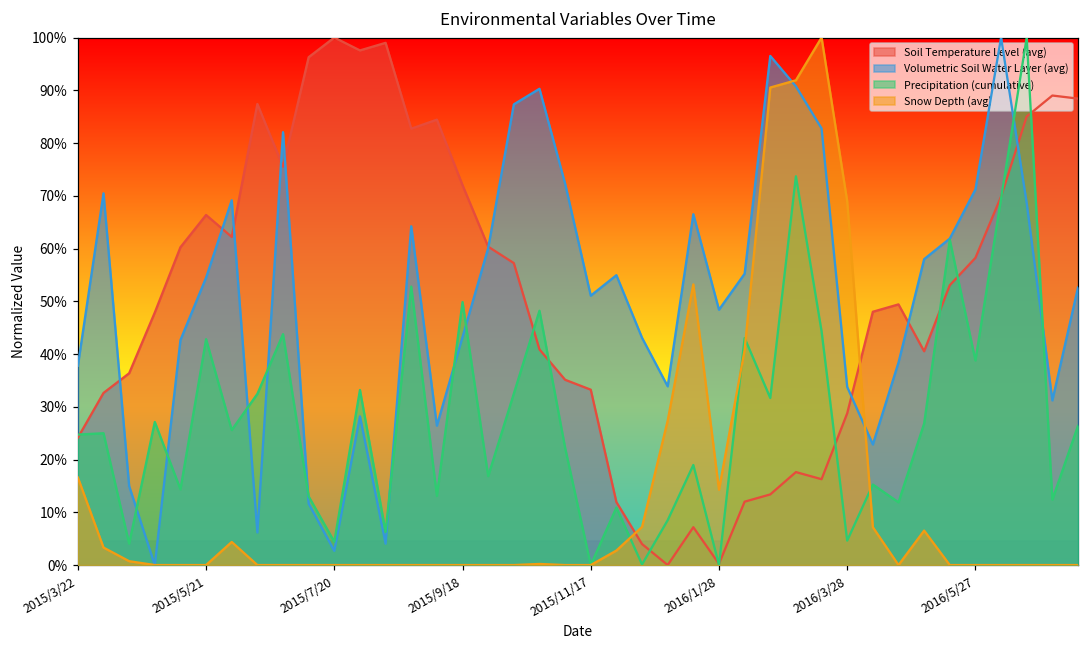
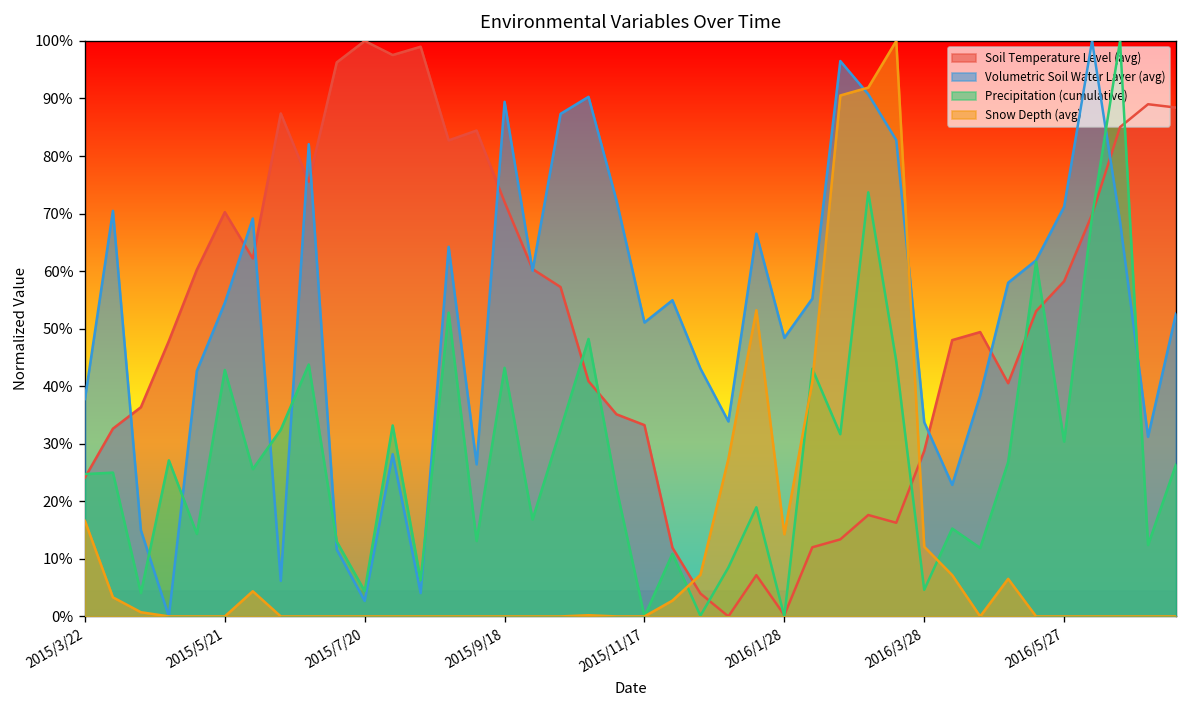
  {
    "Soil Temperature Level (avg)": {
      "2015/3/22": "24%",
-     "2015/5/21": "66%",
+     "2015/5/21": "70%",
      "2015/7/20": "100%",
      "2015/9/18": "72%",
      "2015/11/17": "33%",
      "2016/3/28": "29%",
      "2016/5/27": "58%"
    },
    "Volumetric Soil Water Layer (avg)": {
      "2015/3/22": "38%",
      "2015/5/21": "54%",
-     "2015/9/18": "43%",
+     "2015/9/18": "89%",
      "2015/11/17": "51%",
      "2016/1/28": "48%",
      "2016/3/28": "34%",
      "2016/5/27": "71%"
    },
    "Precipitation (cumulative)": {
      "2015/3/22": "25%",
      "2015/5/21": "43%",
-     "2015/9/18": "50%",
+     "2015/9/18": "43%",
      "2016/3/28": "5%",
-     "2016/5/27": "39%"
+     "2016/5/27": "30%"
    },
    "Snow Depth (avg)": {
      "2015/3/22": "17%",
      "2016/1/28": "14%",
-     "2016/3/28": "69%"
+     "2016/3/28": "12%"
    }
  }
